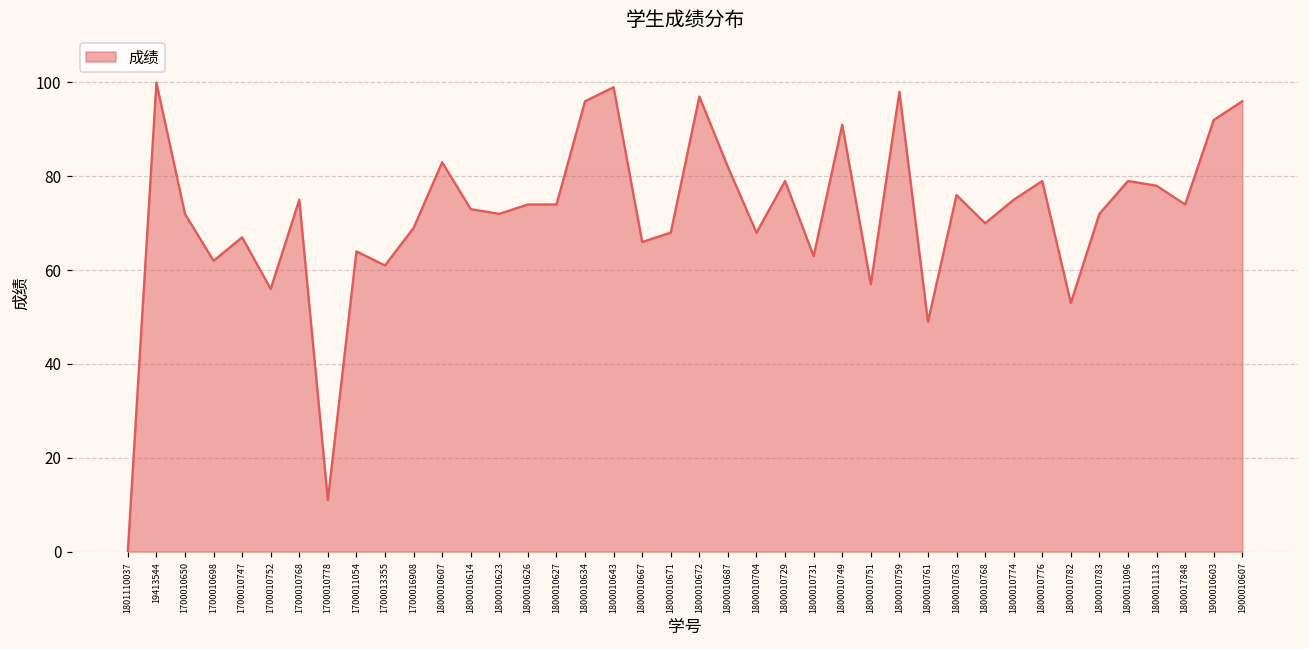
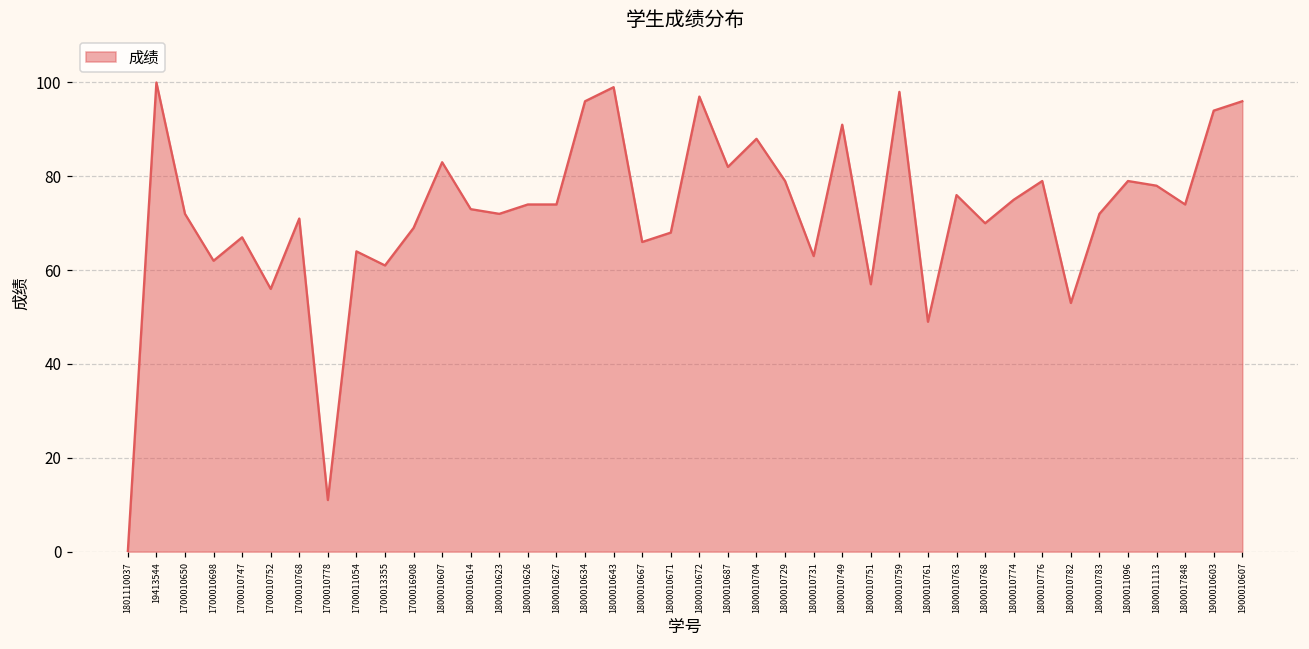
  {
    "1801110037": 0,
    "19413544": 100,
    "1700010650": 72,
    "1700010698": 62,
    "1700010747": 67,
    "1700010752": 56,
-   "1700010768": 75,
+   "1700010768": 71,
    "1700010778": 11,
    "1700011054": 64,
    "1700013355": 61,
    "1700016908": 69,
    "1800010607": 83,
    "1800010614": 73,
    "1800010623": 72,
    "1800010626": 74,
    "1800010627": 74,
    "1800010634": 96,
    "1800010643": 99,
    "1800010667": 66,
    "1800010671": 68,
    "1800010672": 97,
    "1800010687": 82,
-   "1800010704": 68,
+   "1800010704": 88,
    "1800010729": 79,
    "1800010731": 63,
    "1800010749": 91,
    "1800010751": 57,
    "1800010759": 98,
    "1800010761": 49,
    "1800010763": 76,
    "1800010768": 70,
    "1800010774": 75,
    "1800010776": 79,
    "1800010782": 53,
    "1800010783": 72,
    "1800011096": 79,
    "1800011113": 78,
    "1800017848": 74,
-   "1900010603": 92,
+   "1900010603": 94,
    "1900010607": 96
  }
